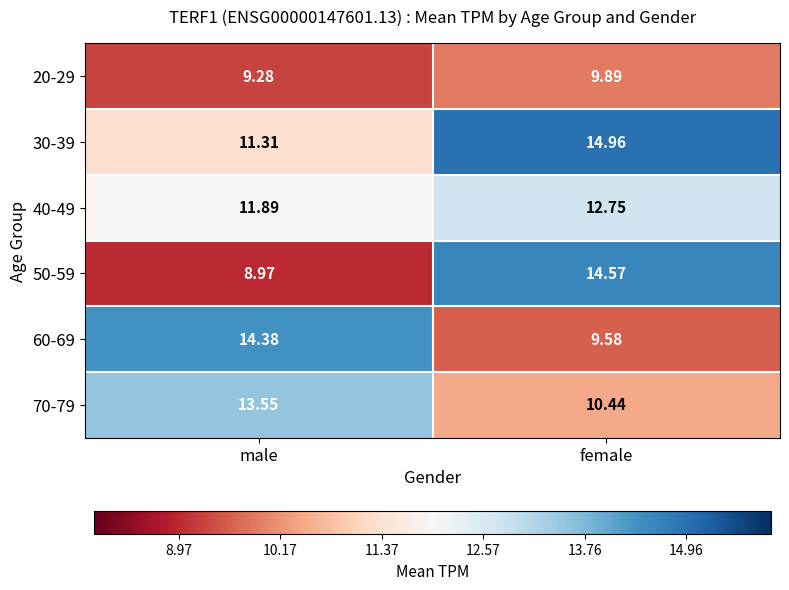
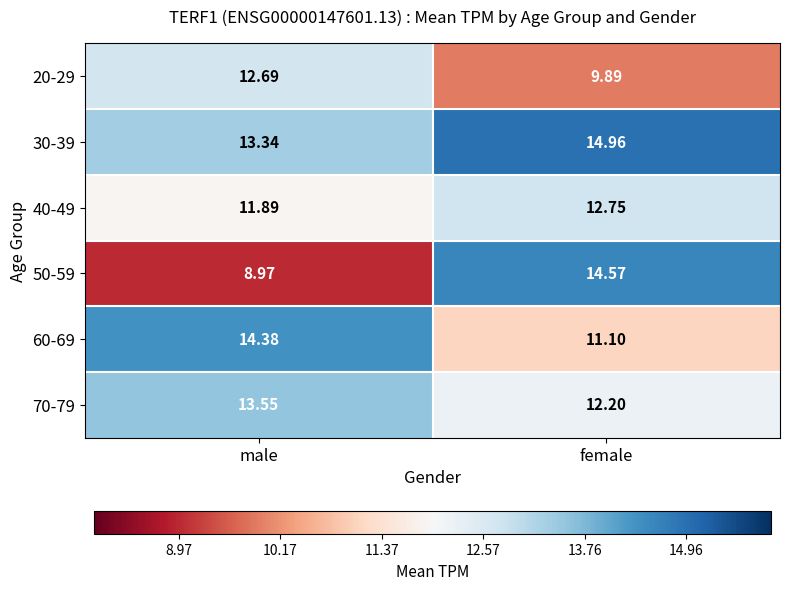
  {
    "20-29": {
-     "male": 9.28,
+     "male": 12.69,
      "female": 9.89
    },
    "30-39": {
-     "male": 11.31,
+     "male": 13.34,
      "female": 14.96
    },
    "40-49": {
      "male": 11.89,
      "female": 12.75
    },
    "50-59": {
      "male": 8.97,
      "female": 14.57
    },
    "60-69": {
      "male": 14.38,
-     "female": 9.58
+     "female": 11.10
    },
    "70-79": {
      "male": 13.55,
-     "female": 10.44
+     "female": 12.20
    }
  }
